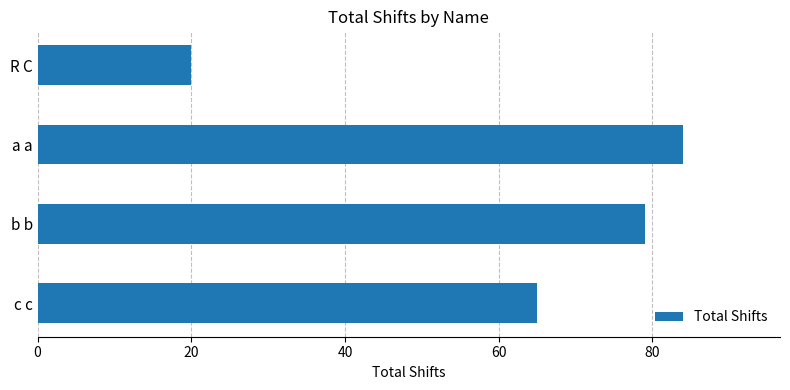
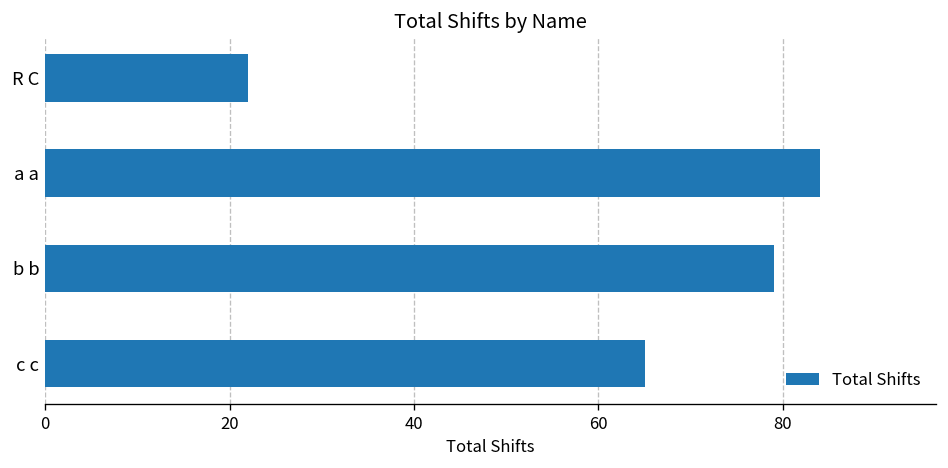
  {
-   "R C": 20,
+   "R C": 22,
    "a a": 84,
    "b b": 79,
    "c c": 65
  }
